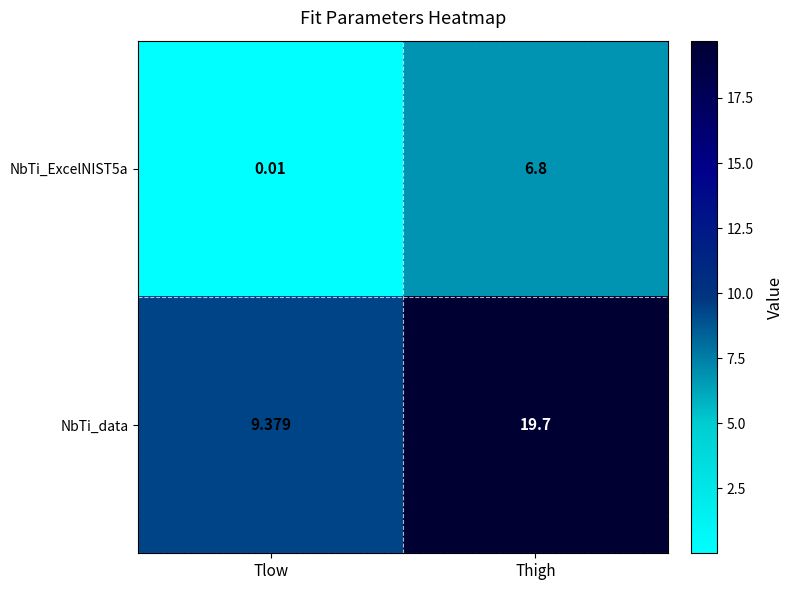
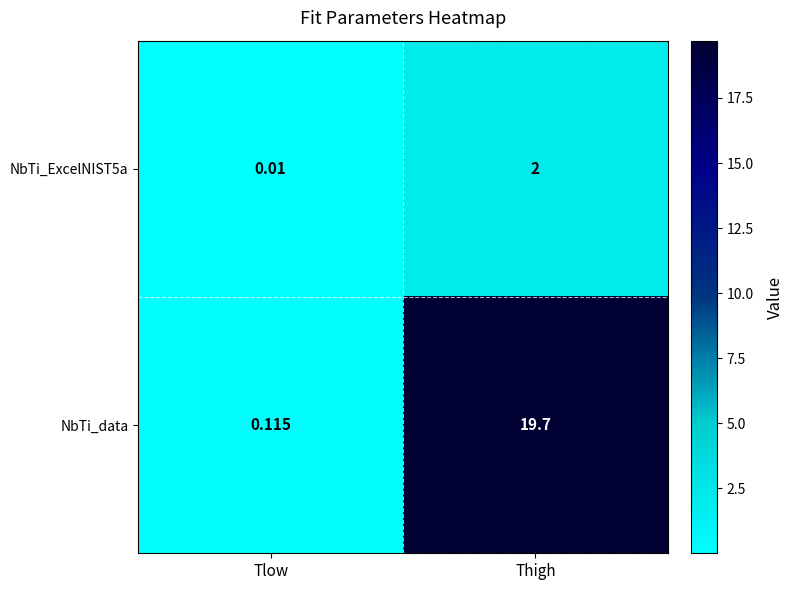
  {
    "NbTi_ExcelNIST5a": {
      "Tlow": 0.01,
-     "Thigh": 6.8
+     "Thigh": 2
    },
    "NbTi_data": {
-     "Tlow": 9.379,
+     "Tlow": 0.115,
      "Thigh": 19.7
    }
  }
